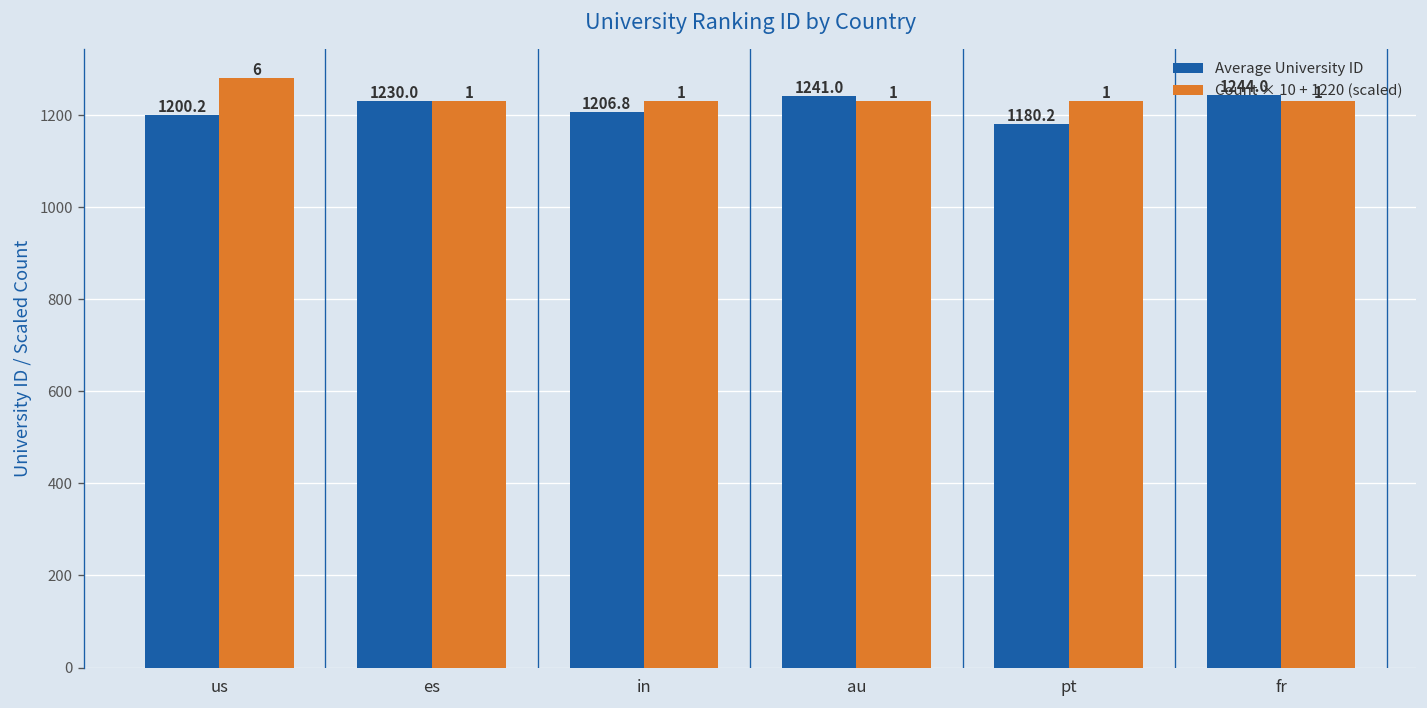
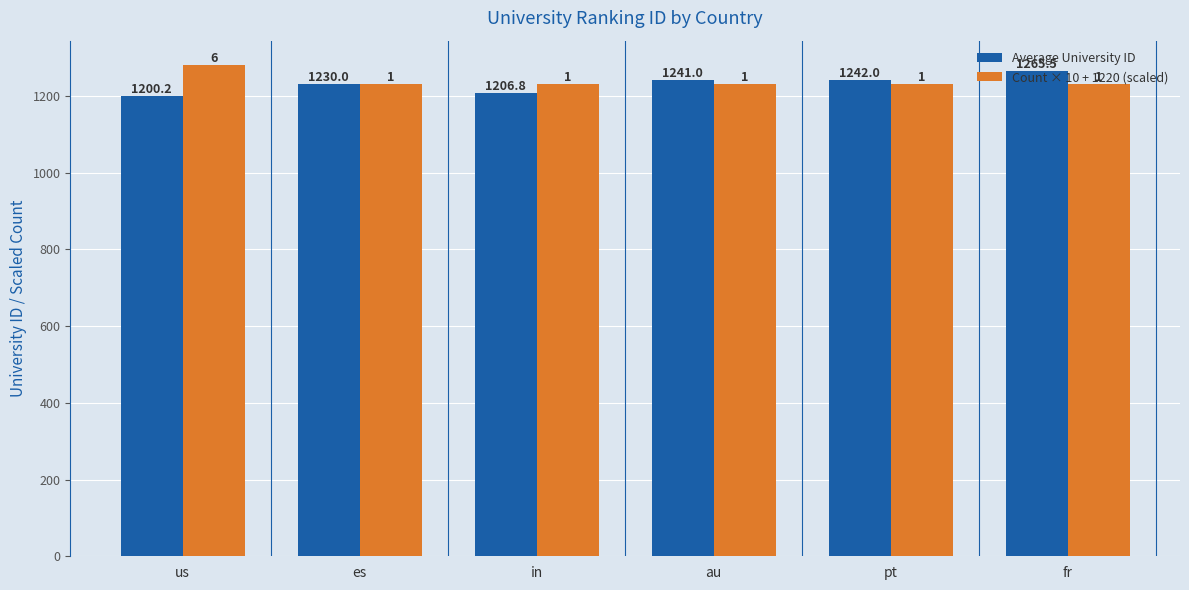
  {
    "Average University ID": {
      "us": 1200.2,
      "es": 1230.0,
      "in": 1206.8,
      "au": 1241.0,
-     "pt": 1180.2,
-     "fr": 1244.0
+     "pt": 1242.0,
+     "fr": 1265.5
    }
  }
